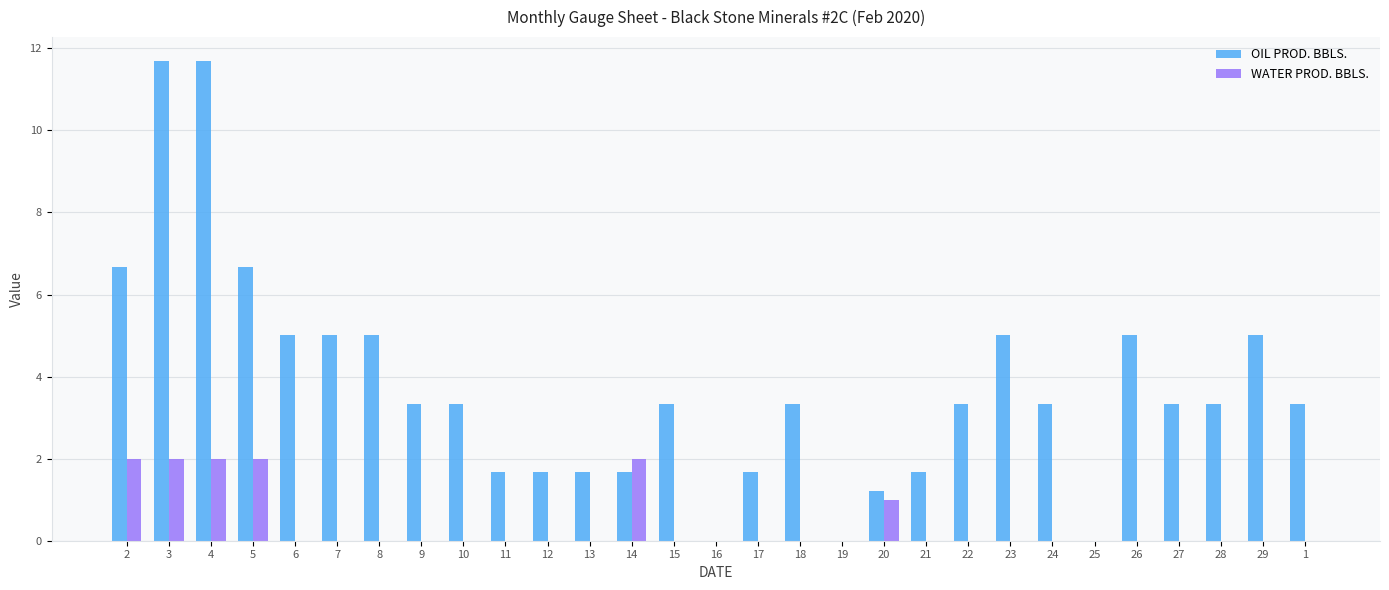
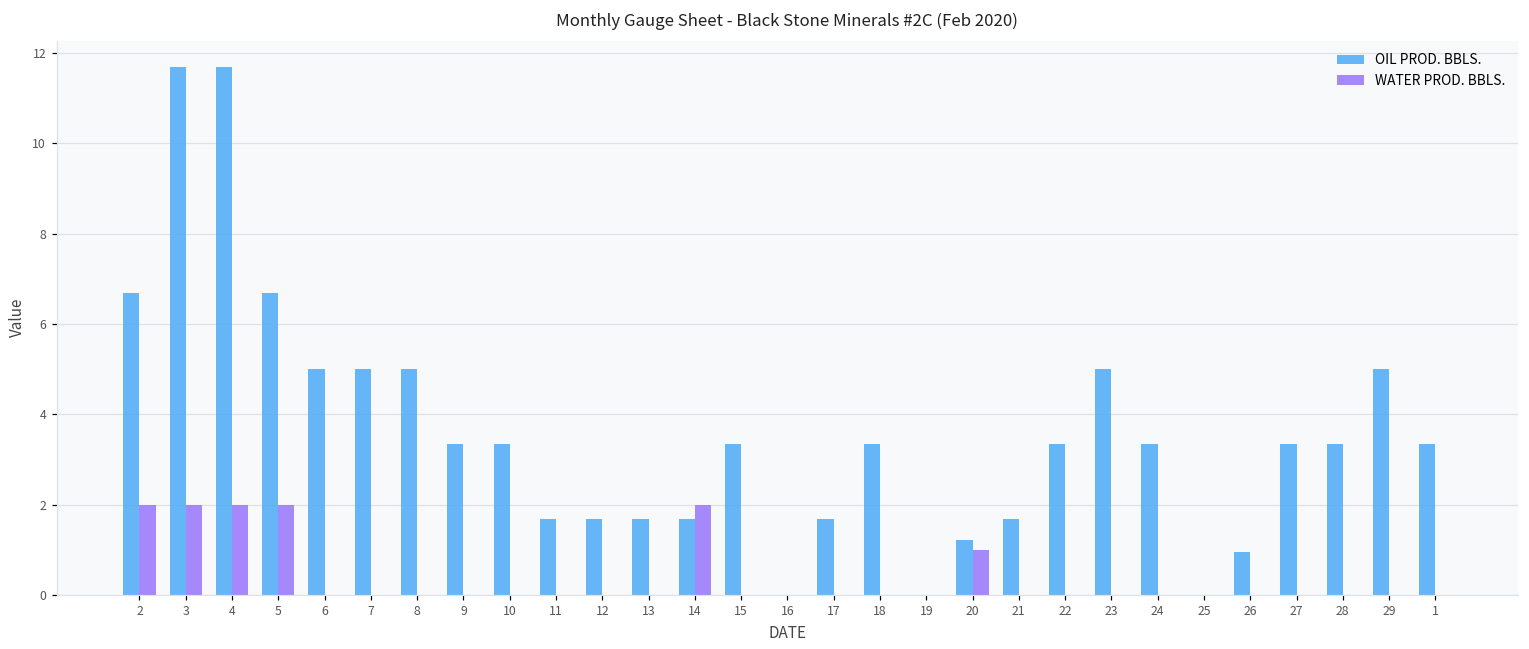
  {
    "OIL PROD. BBLS.": {
      "2": 6.7,
      "3": 11.7,
      "4": 11.7,
      "5": 6.7,
      "6": 5.0,
      "7": 5.0,
      "8": 5.0,
      "9": 3.3,
      "10": 3.3,
      "11": 1.7,
      "12": 1.7,
      "13": 1.7,
      "14": 1.7,
      "15": 3.3,
      "16": 0.0,
      "17": 1.7,
      "18": 3.3,
      "19": 0.0,
      "20": 1.2,
      "21": 1.7,
      "22": 3.3,
      "23": 5.0,
      "24": 3.3,
      "25": 0.0,
-     "26": 5.0,
+     "26": 1.0,
      "27": 3.3,
      "28": 3.3,
      "29": 5.0,
      "1": 3.3
    },
    "WATER PROD. BBLS.": {
      "2": 2.0,
      "3": 2.0,
      "4": 2.0,
      "5": 2.0,
      "6": 0.0,
      "7": 0.0,
      "8": 0.0,
      "9": 0.0,
      "10": 0.0,
      "11": 0.0,
      "12": 0.0,
      "13": 0.0,
      "14": 2.0,
      "15": 0.0,
      "16": 0.0,
      "17": 0.0,
      "18": 0.0,
      "19": 0.0,
      "20": 1.0,
      "21": 0.0,
      "22": 0.0,
      "23": 0.0,
      "24": 0.0,
      "25": 0.0,
      "26": 0.0,
      "27": 0.0,
      "28": 0.0,
      "29": 0.0,
      "1": 0.0
    }
  }
